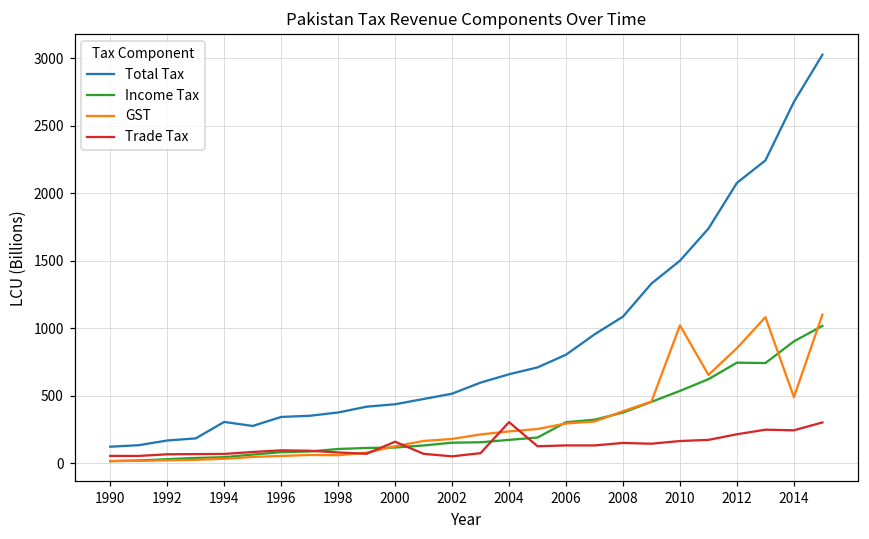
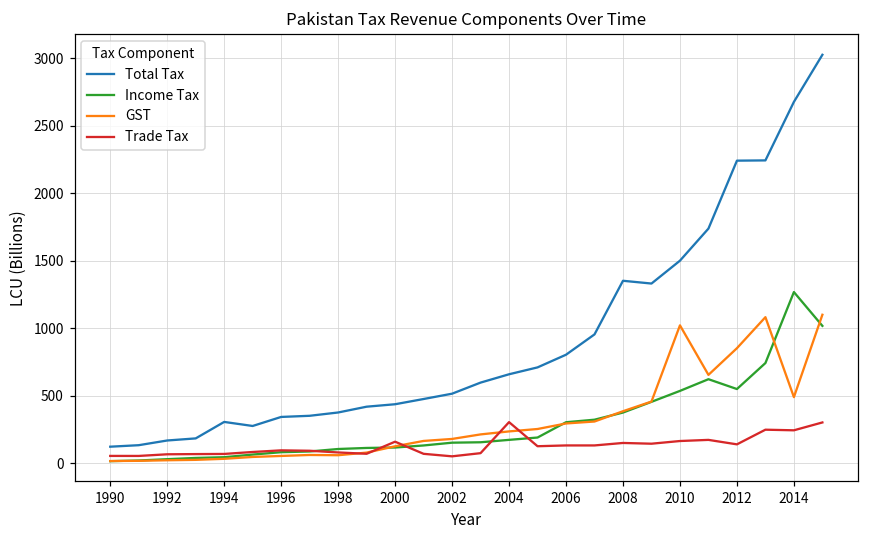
  {
    "Total Tax": {
      "1990": 120,
      "1992": 170,
      "1994": 310,
      "1996": 340,
      "1998": 380,
      "2000": 440,
      "2002": 520,
      "2004": 660,
      "2006": 800,
-     "2008": 1090,
+     "2008": 1350,
      "2010": 1500,
-     "2012": 2080,
+     "2012": 2240,
      "2014": 2680
    },
    "Income Tax": {
      "1998": 110,
      "2002": 150,
      "2004": 170,
      "2010": 540,
-     "2012": 750,
-     "2014": 900
+     "2012": 550,
+     "2014": 1270
    },
    "GST": {
      "1996": 50,
      "2002": 180,
      "2004": 240,
      "2010": 1020,
      "2012": 850,
      "2014": 490
    },
    "Trade Tax": {
      "1990": 50,
      "1992": 70,
      "1994": 70,
      "2000": 160,
      "2002": 50,
      "2004": 300,
      "2006": 130,
      "2008": 150,
      "2010": 160,
-     "2012": 220,
+     "2012": 140,
      "2014": 240
    }
  }
